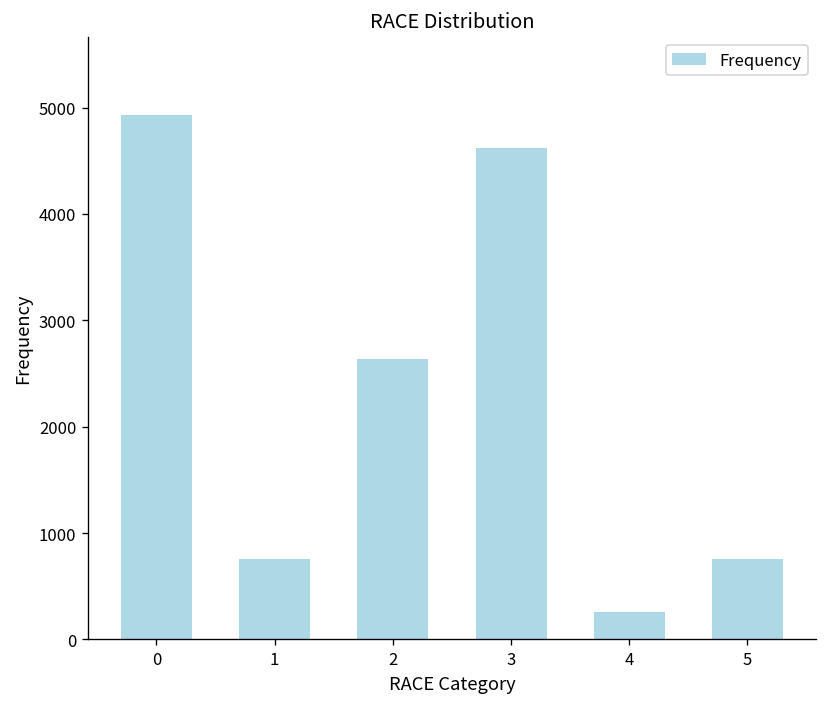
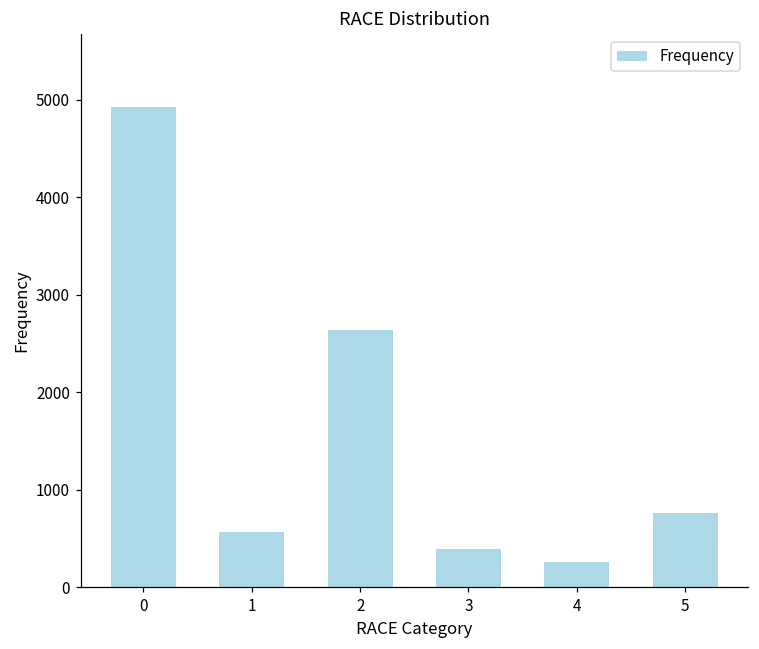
  {
    "0": 4900,
-   "1": 800,
+   "1": 600,
    "2": 2600,
-   "3": 4600,
+   "3": 400,
    "4": 300,
    "5": 800
  }
